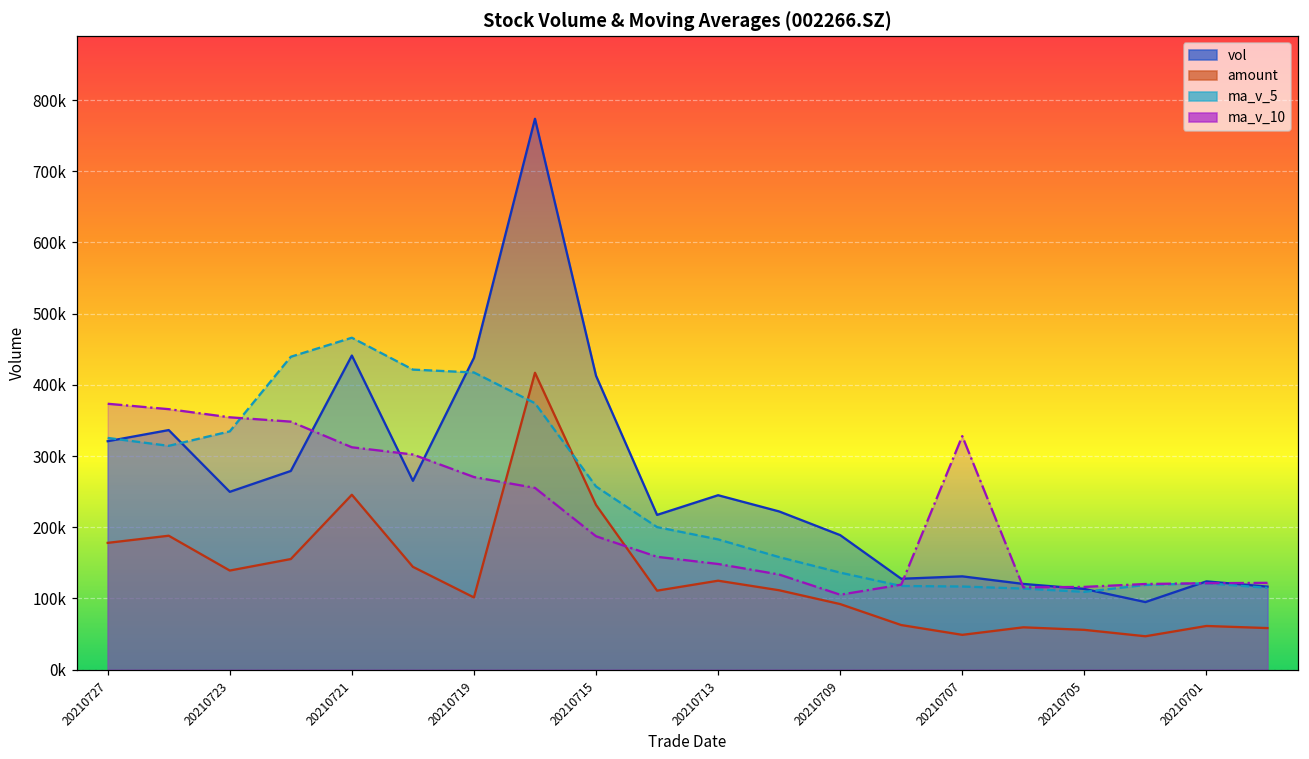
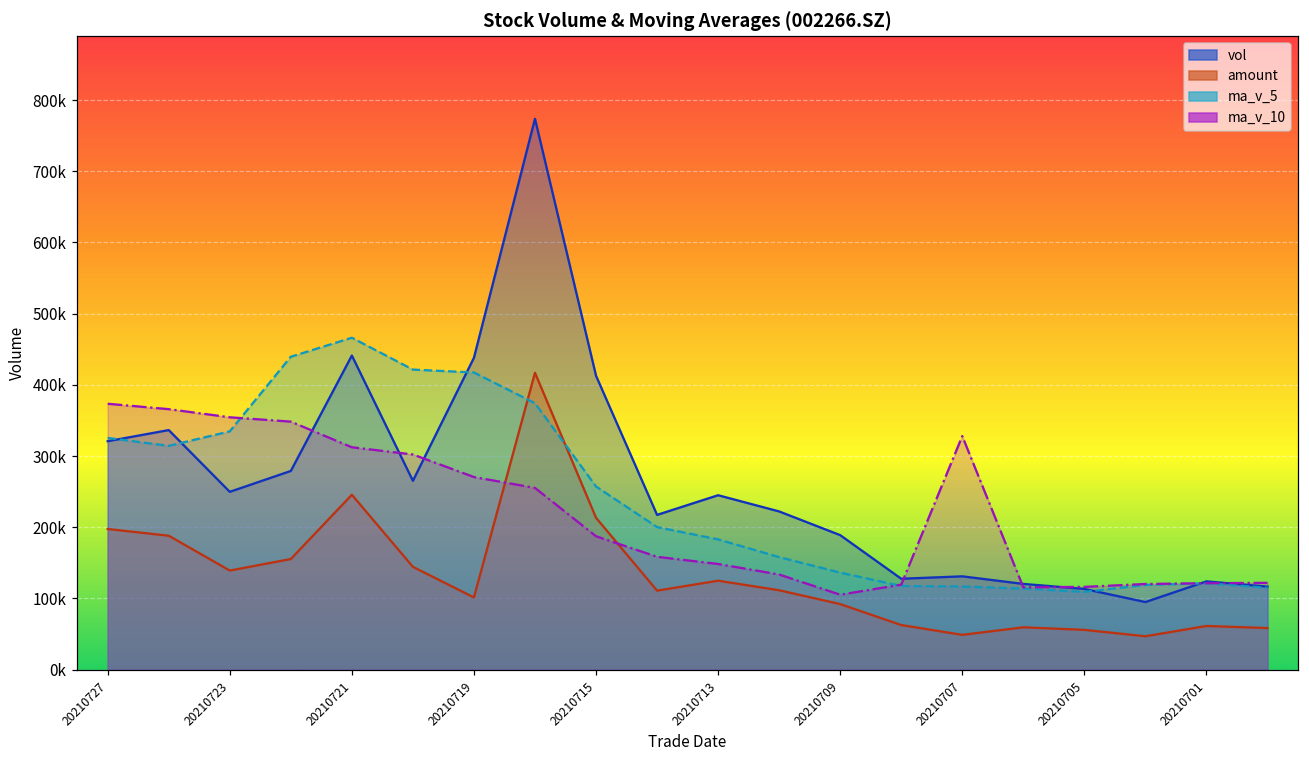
  {
    "amount": {
-     "20210727": 180000,
+     "20210727": 200000,
      "20210723": 140000,
      "20210721": 250000,
      "20210719": 100000,
-     "20210715": 230000,
+     "20210715": 210000,
      "20210713": 120000,
      "20210709": 90000,
      "20210707": 50000,
      "20210705": 60000,
      "20210701": 60000
    },
    "ma_v_10": {
      "20210727": 370000,
      "20210723": 350000,
      "20210721": 310000,
      "20210719": 270000,
      "20210715": 190000,
      "20210713": 150000,
      "20210709": 110000,
      "20210707": 330000
    }
  }
